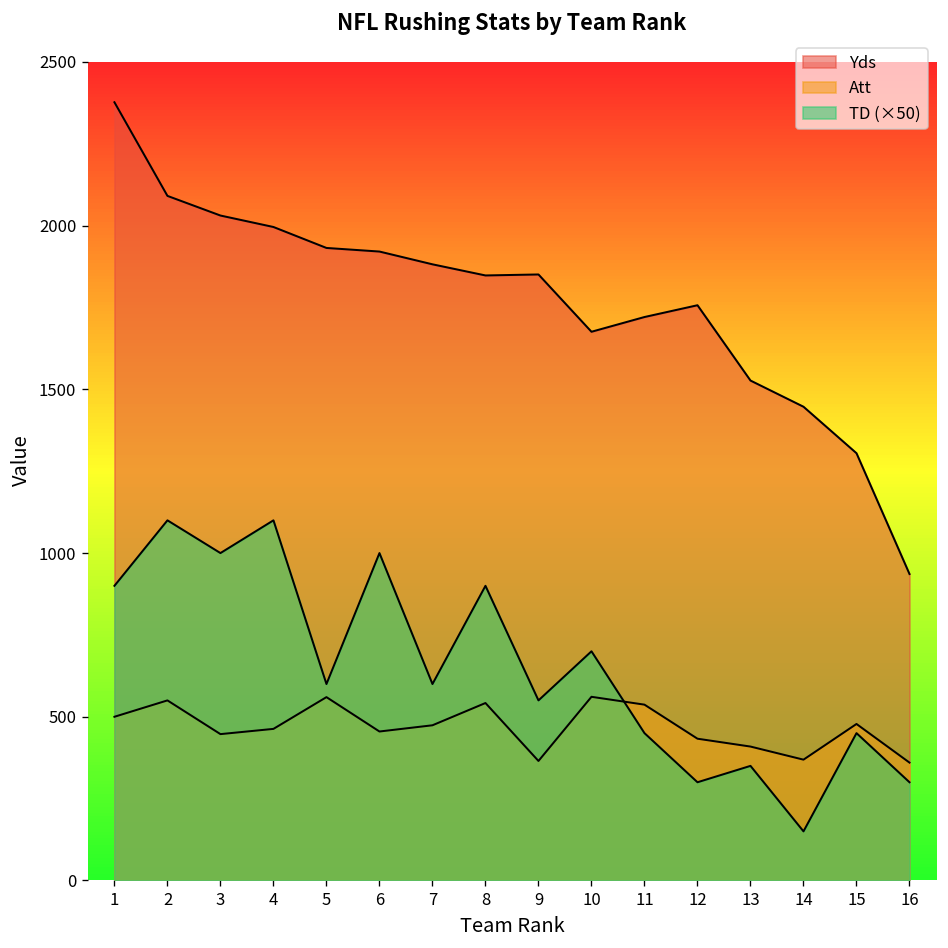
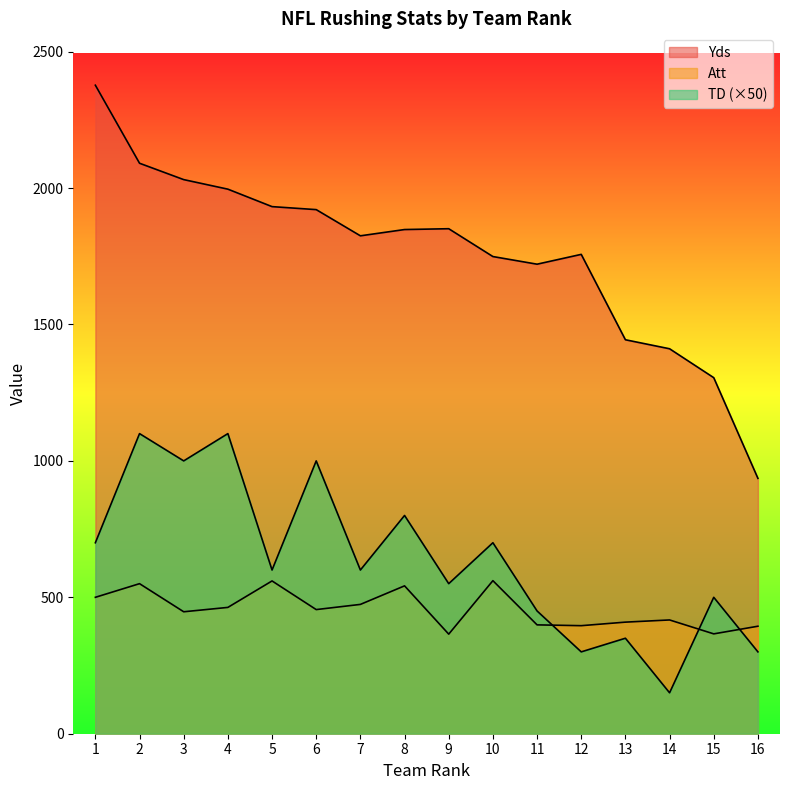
  {
    "Yds": {
      "1": 2380,
      "2": 2090,
      "3": 2030,
      "4": 2000,
      "5": 1930,
      "6": 1920,
-     "7": 1880,
+     "7": 1830,
      "8": 1850,
      "9": 1850,
-     "10": 1680,
+     "10": 1750,
      "11": 1720,
      "12": 1760,
-     "13": 1530,
-     "14": 1450,
+     "13": 1440,
+     "14": 1410,
      "15": 1310,
      "16": 940
    },
    "Att": {
      "1": 500,
      "2": 550,
      "3": 450,
      "4": 460,
      "5": 560,
      "6": 460,
      "7": 470,
      "8": 540,
      "9": 370,
      "10": 560,
-     "11": 540,
-     "12": 430,
+     "11": 400,
+     "12": 400,
      "13": 410,
-     "14": 370,
-     "15": 480,
-     "16": 360
+     "14": 420,
+     "15": 370,
+     "16": 390
    },
    "TD (×50)": {
-     "1": 900,
+     "1": 700,
      "2": 1100,
      "3": 1000,
      "4": 1100,
      "5": 600,
      "6": 1000,
      "7": 600,
-     "8": 900,
+     "8": 800,
      "9": 550,
      "10": 700,
      "11": 450,
      "12": 300,
      "13": 350,
      "14": 150,
-     "15": 450,
+     "15": 500,
      "16": 300
    }
  }
